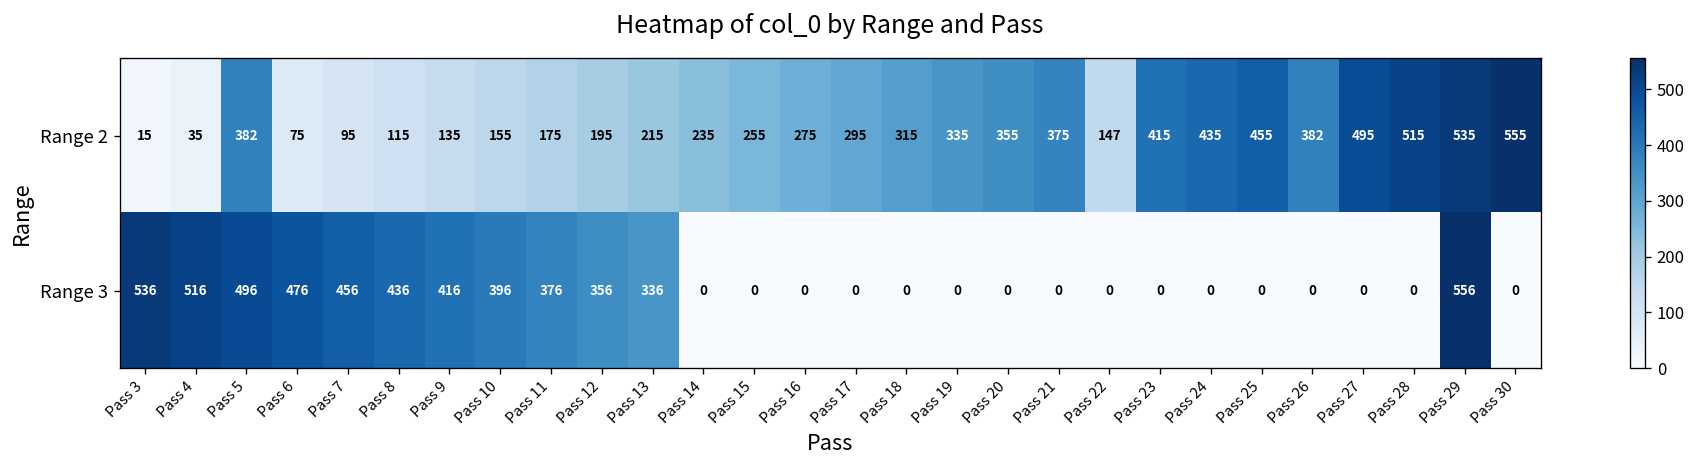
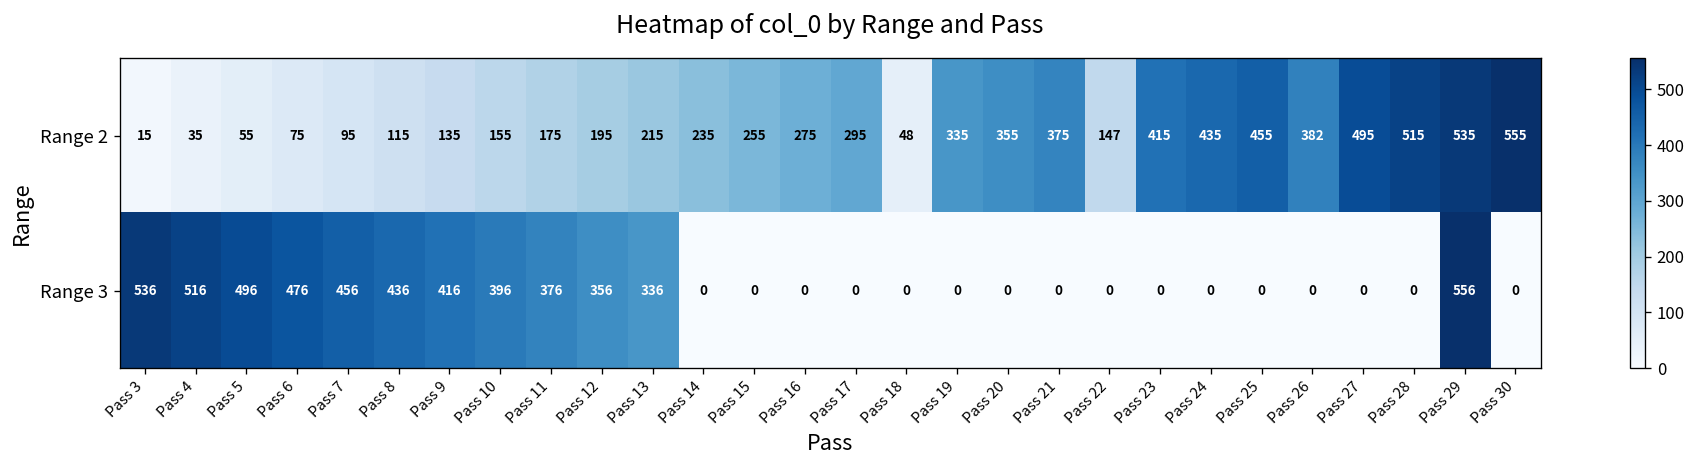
  {
    "Range 2": {
      "Pass 3": 15,
      "Pass 4": 35,
-     "Pass 5": 382,
+     "Pass 5": 55,
      "Pass 6": 75,
      "Pass 7": 95,
      "Pass 8": 115,
      "Pass 9": 135,
      "Pass 10": 155,
      "Pass 11": 175,
      "Pass 12": 195,
      "Pass 13": 215,
      "Pass 14": 235,
      "Pass 15": 255,
      "Pass 16": 275,
      "Pass 17": 295,
-     "Pass 18": 315,
+     "Pass 18": 48,
      "Pass 19": 335,
      "Pass 20": 355,
      "Pass 21": 375,
      "Pass 22": 147,
      "Pass 23": 415,
      "Pass 24": 435,
      "Pass 25": 455,
      "Pass 26": 382,
      "Pass 27": 495,
      "Pass 28": 515,
      "Pass 29": 535,
      "Pass 30": 555
    },
    "Range 3": {
      "Pass 3": 536,
      "Pass 4": 516,
      "Pass 5": 496,
      "Pass 6": 476,
      "Pass 7": 456,
      "Pass 8": 436,
      "Pass 9": 416,
      "Pass 10": 396,
      "Pass 11": 376,
      "Pass 12": 356,
      "Pass 13": 336,
      "Pass 14": 0,
      "Pass 15": 0,
      "Pass 16": 0,
      "Pass 17": 0,
      "Pass 18": 0,
      "Pass 19": 0,
      "Pass 20": 0,
      "Pass 21": 0,
      "Pass 22": 0,
      "Pass 23": 0,
      "Pass 24": 0,
      "Pass 25": 0,
      "Pass 26": 0,
      "Pass 27": 0,
      "Pass 28": 0,
      "Pass 29": 556,
      "Pass 30": 0
    }
  }
